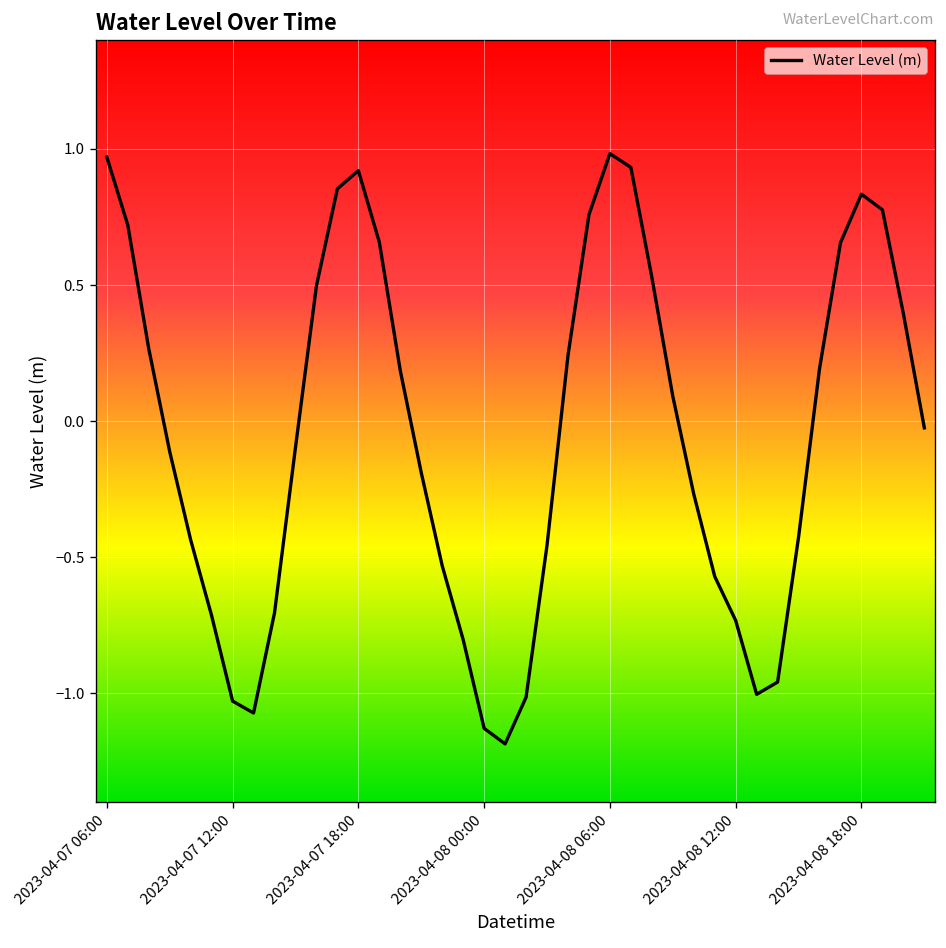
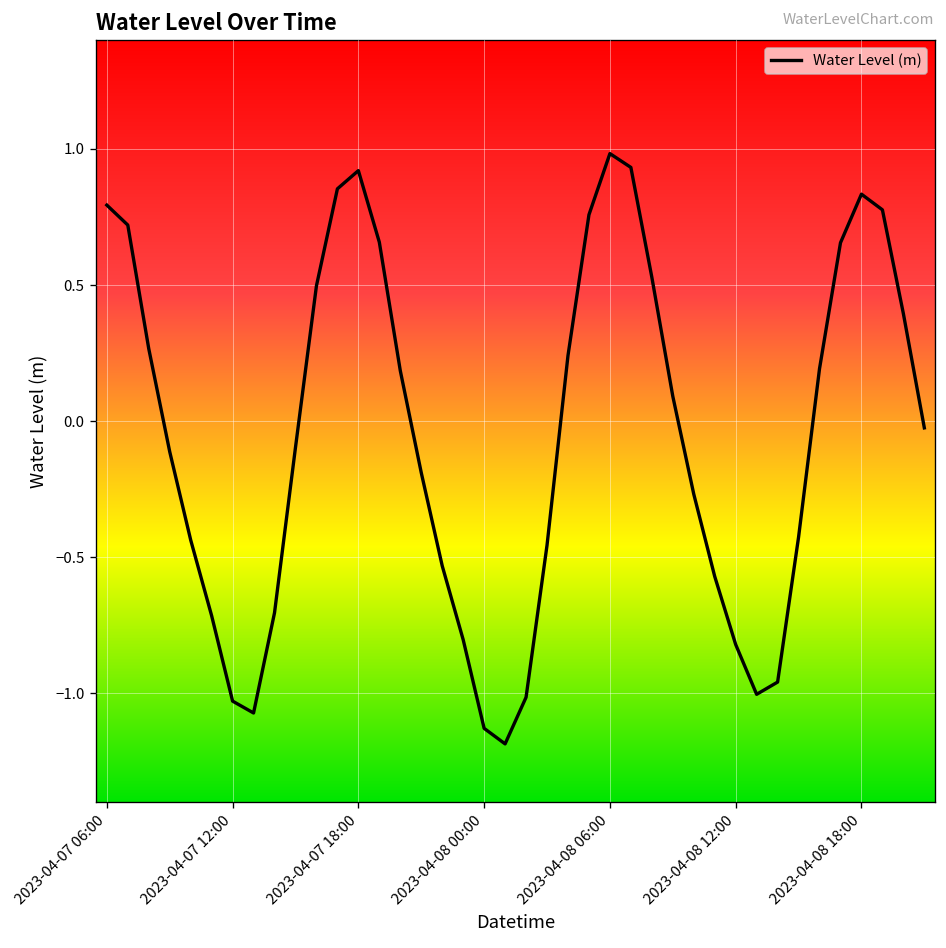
  {
-   "2023-04-07 06:00": 0.97,
+   "2023-04-07 06:00": 0.79,
    "2023-04-07 12:00": -1.03,
    "2023-04-07 18:00": 0.92,
    "2023-04-08 00:00": -1.13,
    "2023-04-08 06:00": 0.98,
-   "2023-04-08 12:00": -0.73,
+   "2023-04-08 12:00": -0.82,
    "2023-04-08 18:00": 0.83
  }
